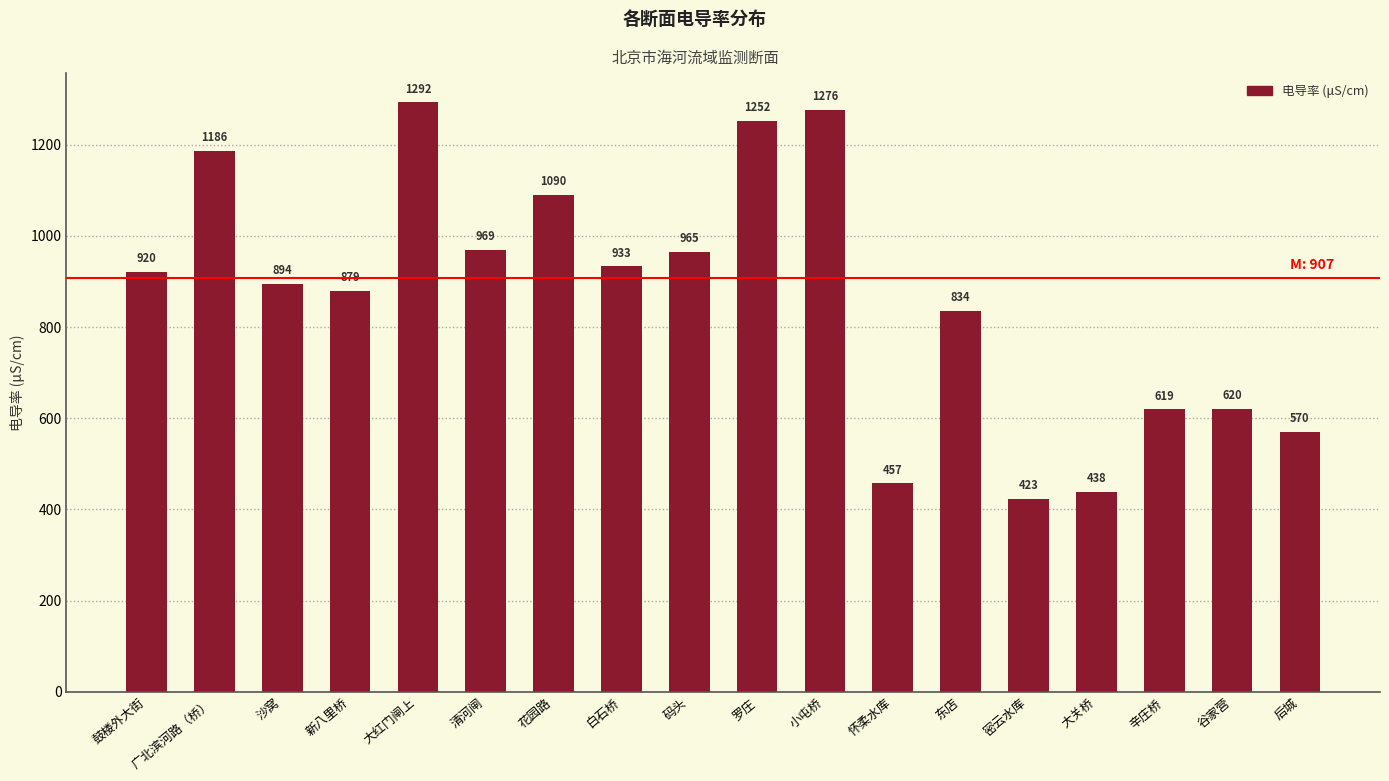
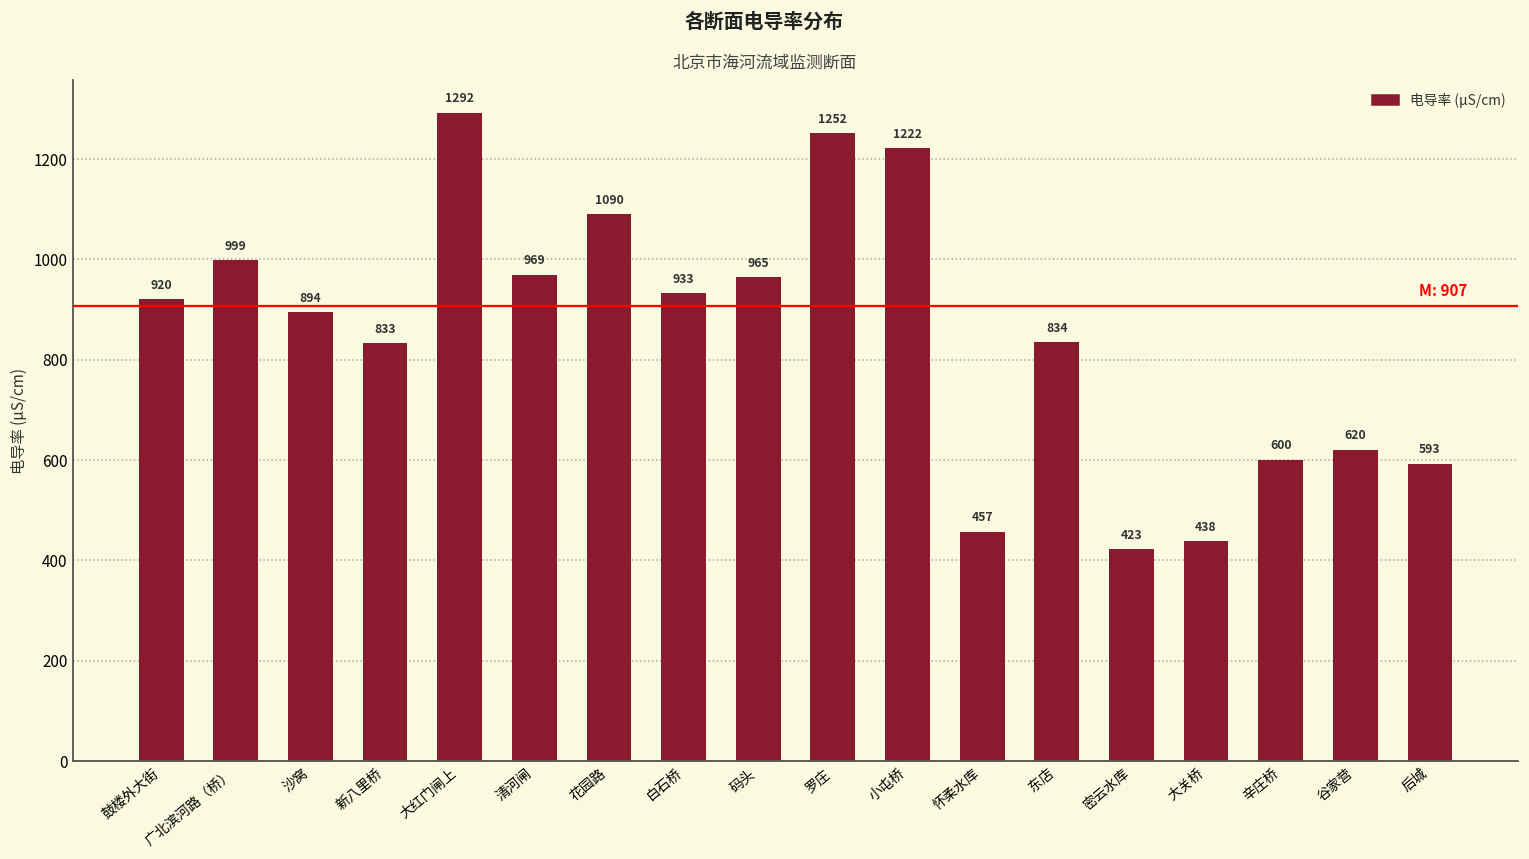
  {
    "鼓楼外大街": 920,
-   "广北滨河路（桥）": 1186,
+   "广北滨河路（桥）": 999,
    "沙窝": 894,
-   "新八里桥": 879,
+   "新八里桥": 833,
    "大红门闸上": 1292,
    "清河闸": 969,
    "花园路": 1090,
    "白石桥": 933,
    "码头": 965,
    "罗庄": 1252,
-   "小屯桥": 1276,
+   "小屯桥": 1222,
    "怀柔水库": 457,
    "东店": 834,
    "密云水库": 423,
    "大关桥": 438,
-   "辛庄桥": 619,
+   "辛庄桥": 600,
    "谷家营": 620,
-   "后城": 570
+   "后城": 593
  }
